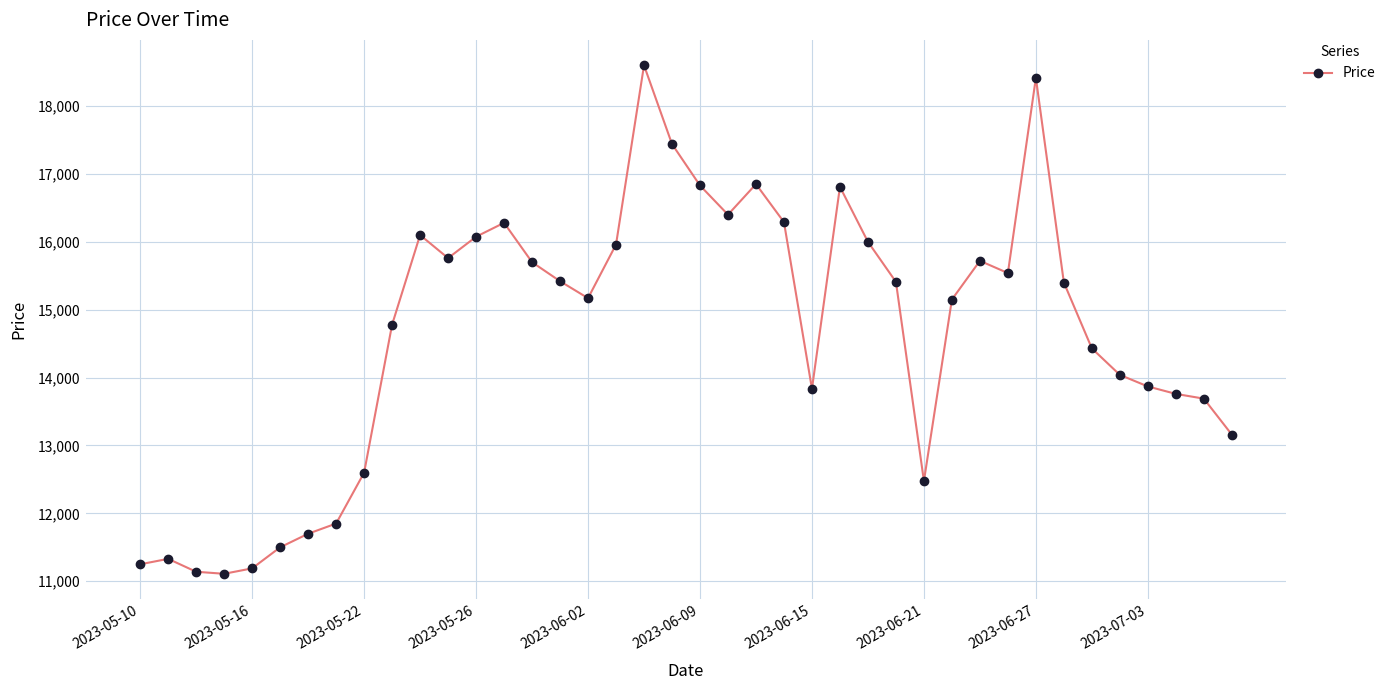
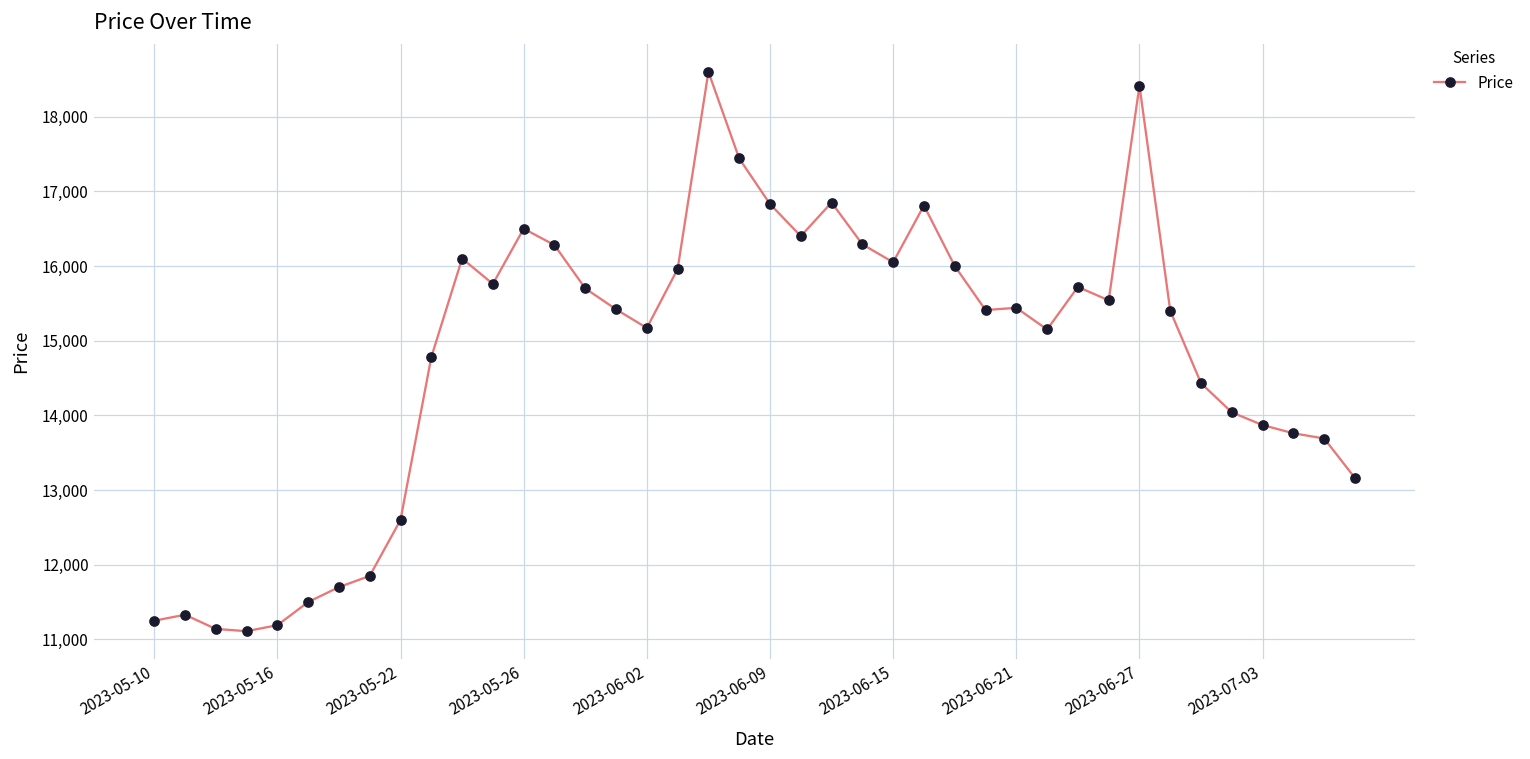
  {
    "2023-05-10": "11,300",
    "2023-05-16": "11,200",
    "2023-05-22": "12,600",
-   "2023-05-26": "16,100",
+   "2023-05-26": "16,500",
    "2023-06-02": "15,200",
    "2023-06-09": "16,800",
-   "2023-06-15": "13,800",
-   "2023-06-21": "12,500",
+   "2023-06-15": "16,100",
+   "2023-06-21": "15,400",
    "2023-06-27": "18,400",
    "2023-07-03": "13,900"
  }
